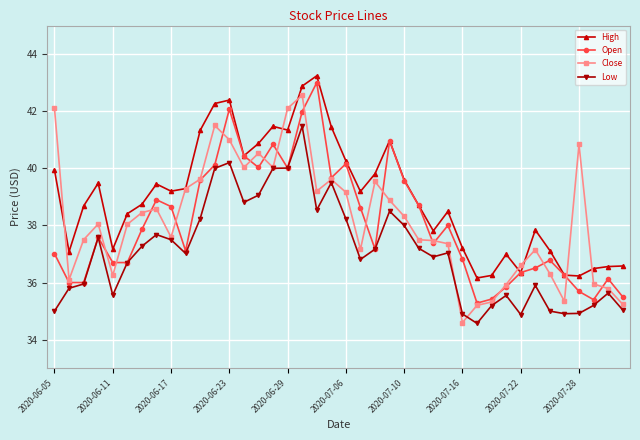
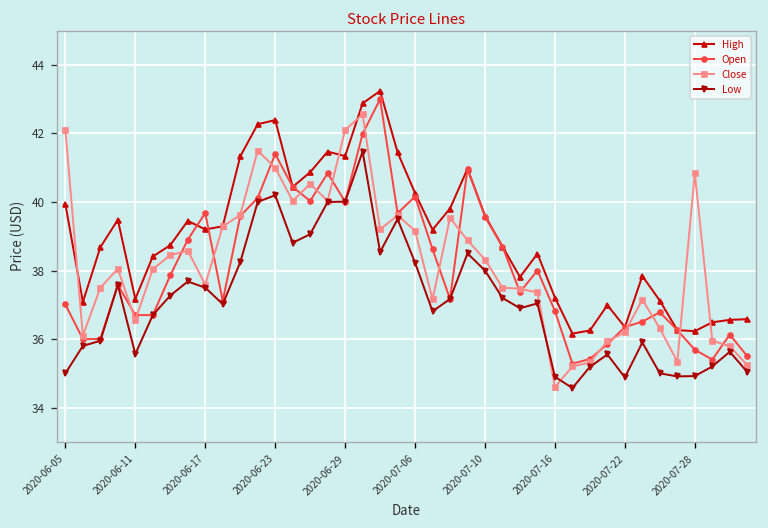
  {
    "Open": {
      "2020-06-05": 37.0,
      "2020-06-11": 36.7,
-     "2020-06-17": 38.7,
-     "2020-06-23": 42.1,
+     "2020-06-17": 39.7,
+     "2020-06-23": 41.4,
      "2020-07-06": 40.2,
      "2020-07-16": 36.8,
      "2020-07-28": 35.7
    },
    "Close": {
      "2020-06-05": 42.1,
-     "2020-06-11": 36.3,
+     "2020-06-11": 36.6,
      "2020-06-17": 37.6,
      "2020-06-23": 41.0,
      "2020-06-29": 42.1,
      "2020-07-06": 39.2,
      "2020-07-10": 38.3,
      "2020-07-16": 34.6,
-     "2020-07-22": 36.6,
+     "2020-07-22": 36.2,
      "2020-07-28": 40.8
    }
  }
